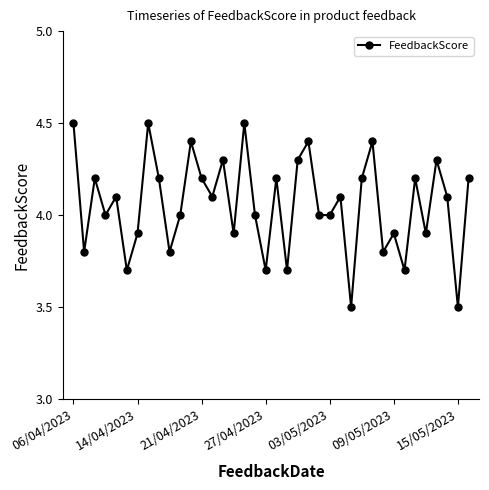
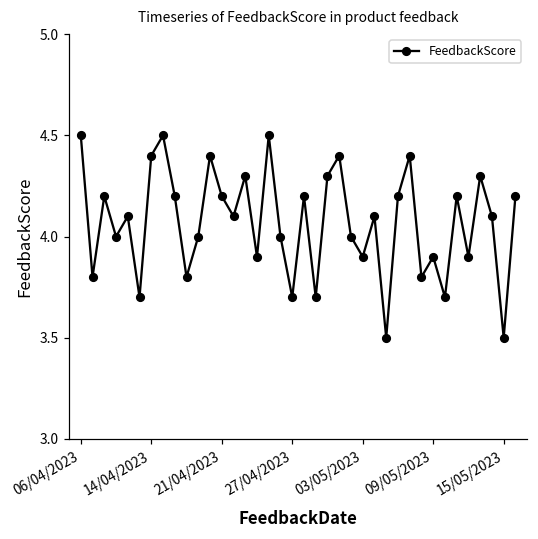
  {
    "06/04/2023": 4.5,
-   "14/04/2023": 3.9,
+   "14/04/2023": 4.4,
    "21/04/2023": 4.2,
    "27/04/2023": 3.7,
-   "03/05/2023": 4.0,
+   "03/05/2023": 3.9,
    "09/05/2023": 3.9,
    "15/05/2023": 3.5
  }
